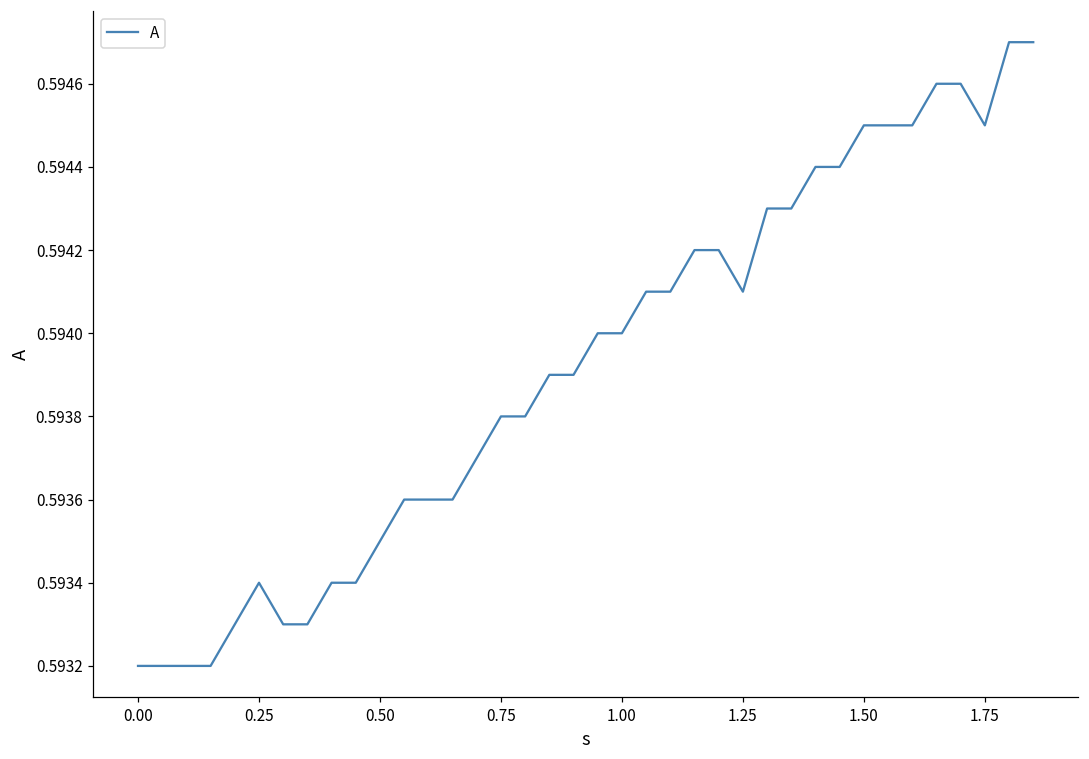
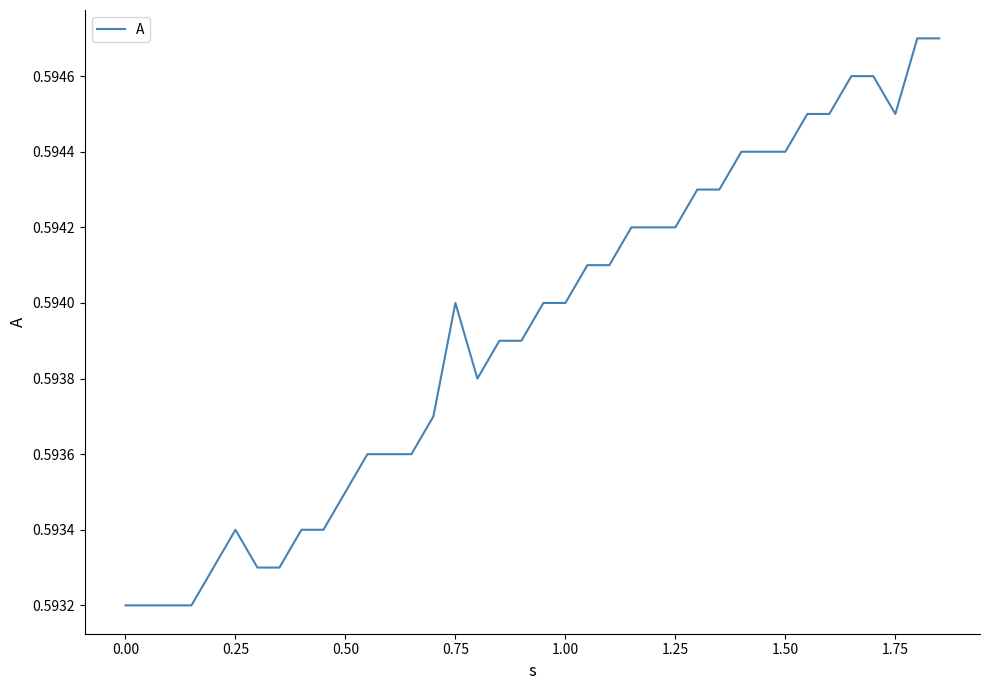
  {
    "0.00": 0.5932,
    "0.25": 0.5934,
    "0.50": 0.5935,
-   "0.75": 0.5938,
+   "0.75": 0.5940,
    "1.00": 0.5940,
-   "1.25": 0.5941,
-   "1.50": 0.5945,
+   "1.25": 0.5942,
+   "1.50": 0.5944,
    "1.75": 0.5945
  }
